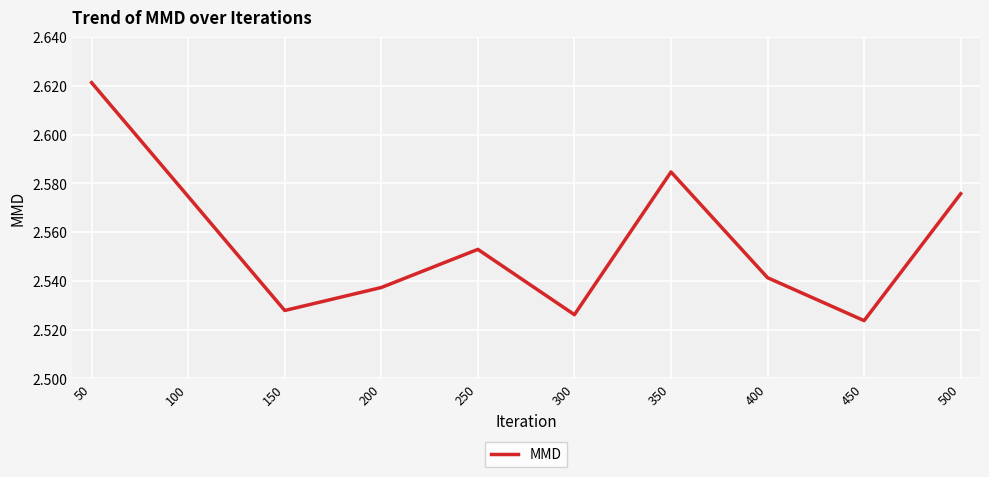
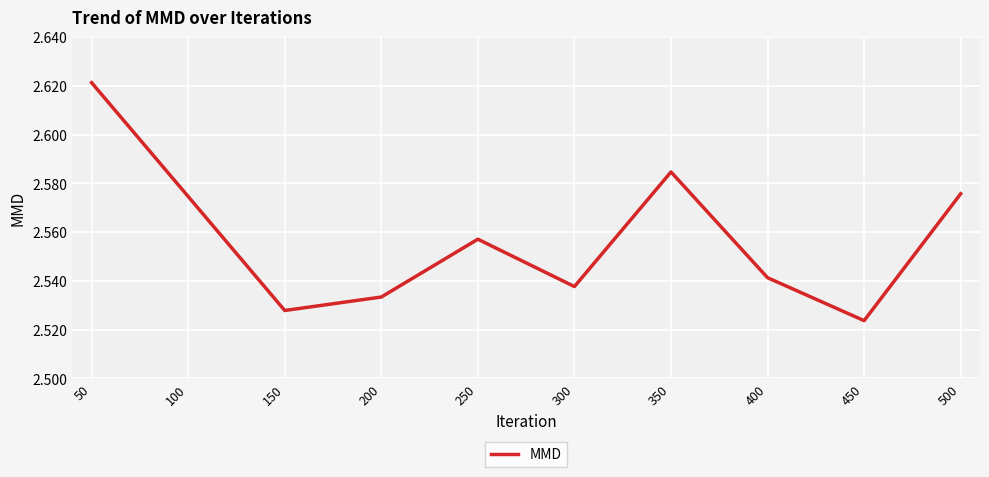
  {
    "50": 2.621,
    "100": 2.575,
    "150": 2.528,
-   "200": 2.537,
-   "250": 2.553,
-   "300": 2.526,
+   "200": 2.533,
+   "250": 2.557,
+   "300": 2.538,
    "350": 2.585,
    "400": 2.541,
    "450": 2.524,
    "500": 2.576
  }
